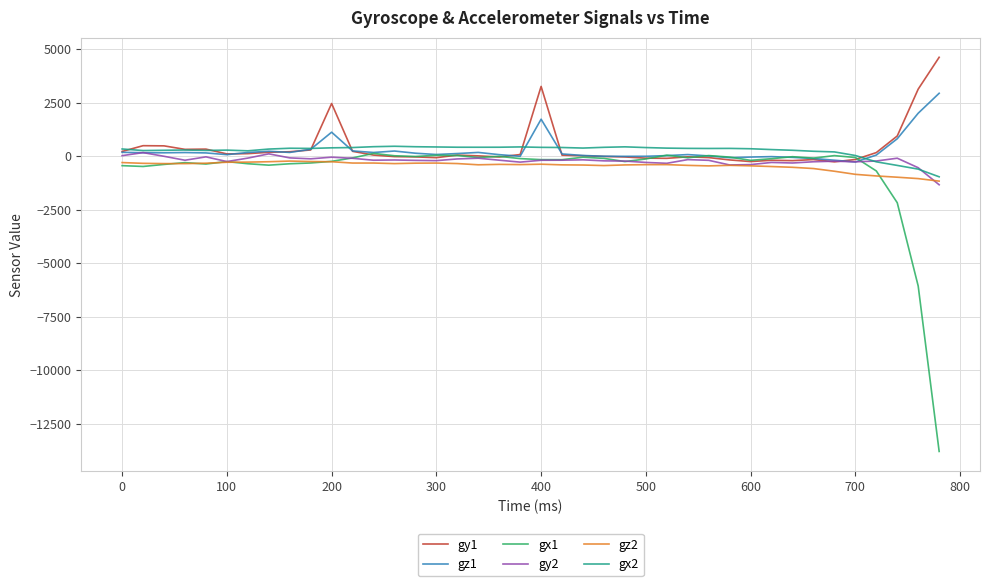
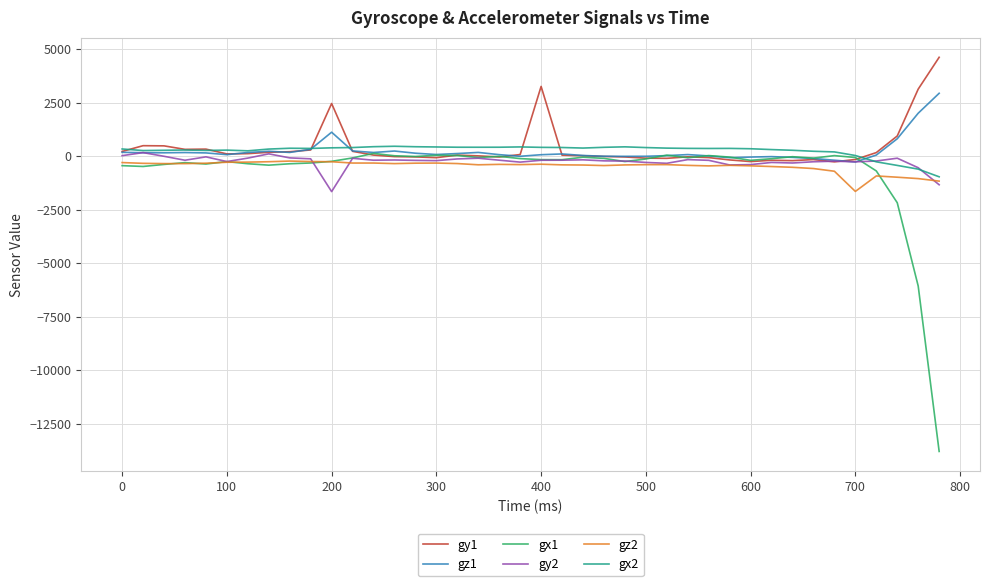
  {
    "gy1": {
      "200": 2500,
      "400": 3300
    },
    "gz1": {
      "200": 1100,
-     "400": 1700,
+     "400": 100,
      "600": 0
    },
    "gy2": {
      "0": 0,
-     "200": -100
+     "200": -1700
    },
    "gz2": {
      "0": -300,
      "400": -400,
-     "700": -900
+     "700": -1700
    }
  }
